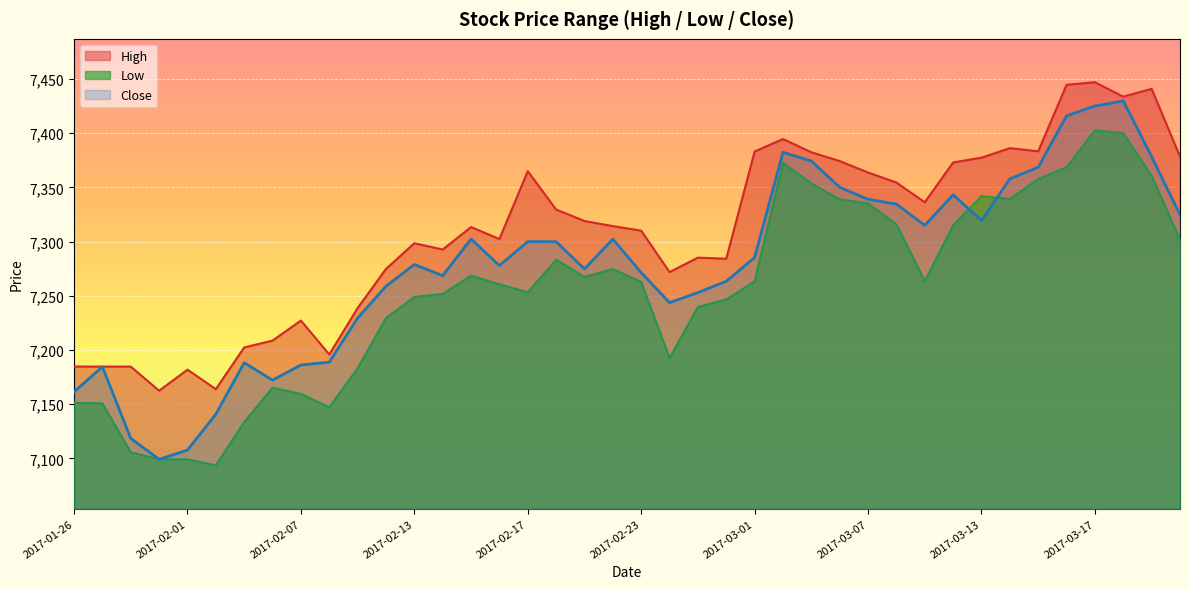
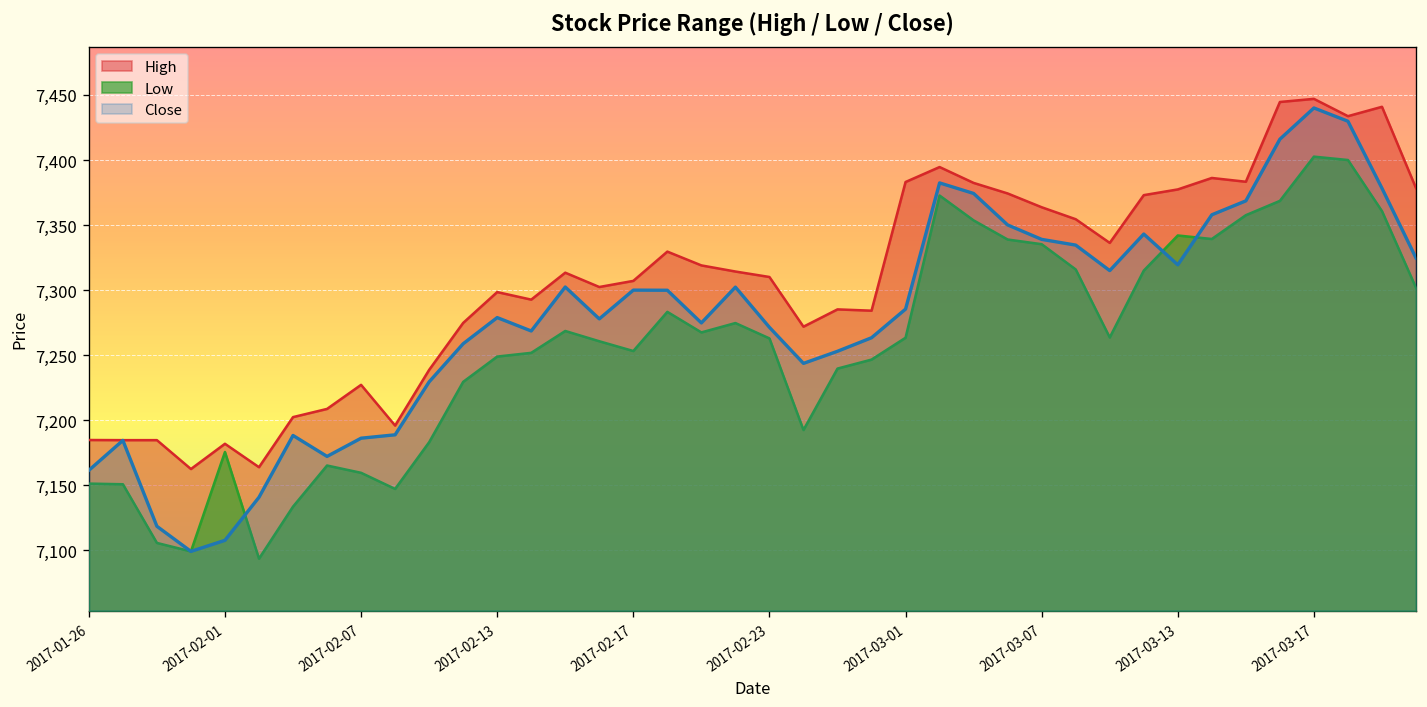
  {
    "High": {
      "2017-01-26": "7,185",
      "2017-02-01": "7,182",
      "2017-02-07": "7,227",
      "2017-02-13": "7,299",
-     "2017-02-17": "7,365",
+     "2017-02-17": "7,307",
      "2017-02-23": "7,310",
      "2017-03-01": "7,383",
      "2017-03-07": "7,364",
      "2017-03-13": "7,377",
      "2017-03-17": "7,447"
    },
    "Low": {
      "2017-01-26": "7,151",
-     "2017-02-01": "7,099",
+     "2017-02-01": "7,176",
      "2017-02-07": "7,160",
      "2017-02-13": "7,249",
      "2017-02-17": "7,253",
      "2017-02-23": "7,263",
      "2017-03-01": "7,263",
      "2017-03-07": "7,335",
      "2017-03-13": "7,342",
      "2017-03-17": "7,403"
    },
    "Close": {
      "2017-01-26": "7,162",
      "2017-02-01": "7,108",
      "2017-02-07": "7,186",
      "2017-02-13": "7,279",
      "2017-02-17": "7,300",
      "2017-02-23": "7,271",
      "2017-03-01": "7,285",
      "2017-03-07": "7,339",
      "2017-03-13": "7,319",
-     "2017-03-17": "7,425"
+     "2017-03-17": "7,440"
    }
  }
